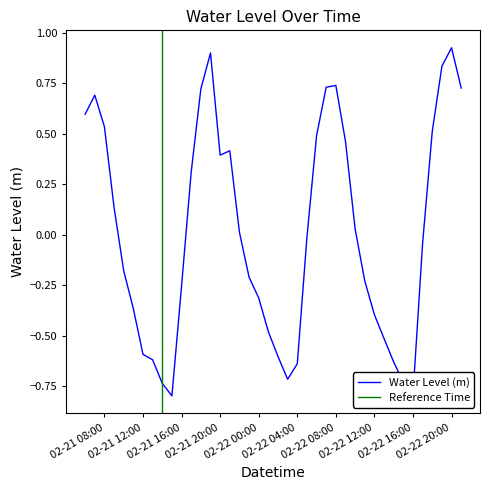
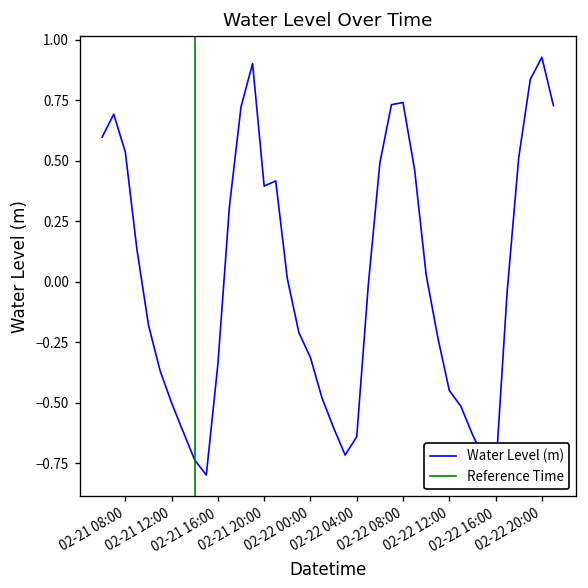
  {
    "02-21 08:00": 0.54,
-   "02-21 12:00": -0.59,
-   "02-21 16:00": -0.25,
+   "02-21 12:00": -0.50,
+   "02-21 16:00": -0.34,
    "02-21 20:00": 0.39,
    "02-22 00:00": -0.31,
    "02-22 04:00": -0.64,
    "02-22 08:00": 0.74,
-   "02-22 12:00": -0.40,
+   "02-22 12:00": -0.45,
    "02-22 20:00": 0.93
  }
